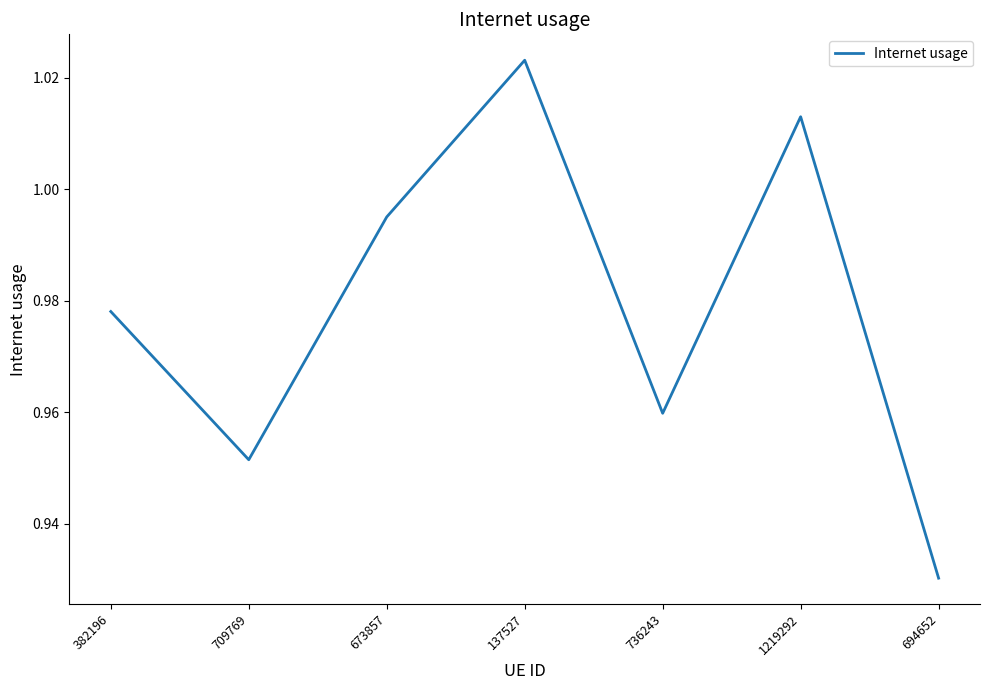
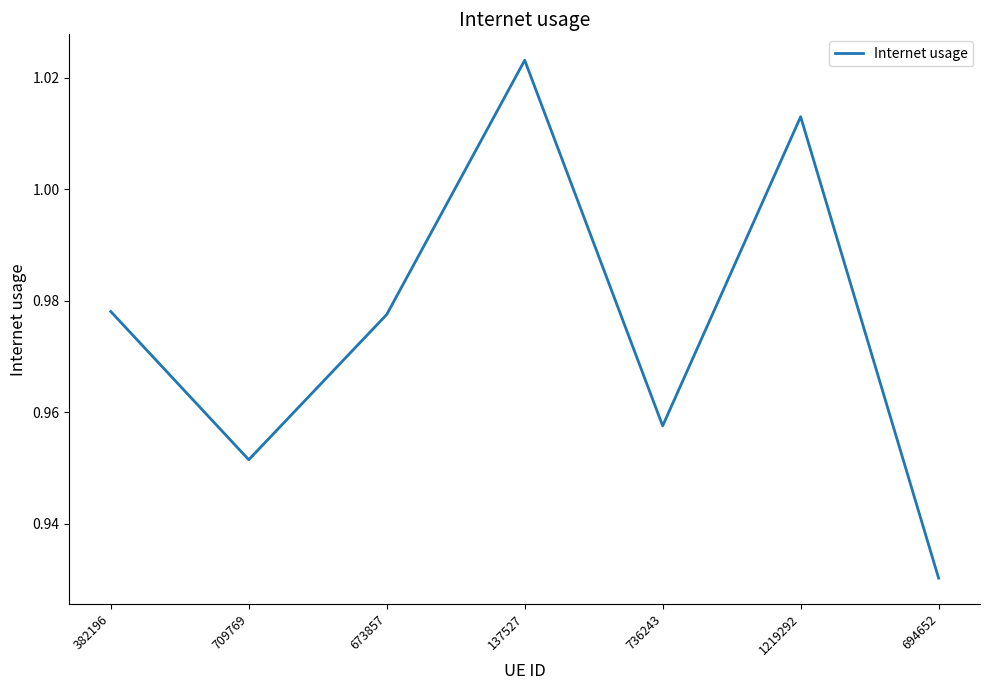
  {
    "382196": 0.978,
    "709769": 0.952,
-   "673857": 0.995,
+   "673857": 0.978,
    "137527": 1.023,
-   "736243": 0.960,
+   "736243": 0.958,
    "1219292": 1.013,
    "694652": 0.930
  }
